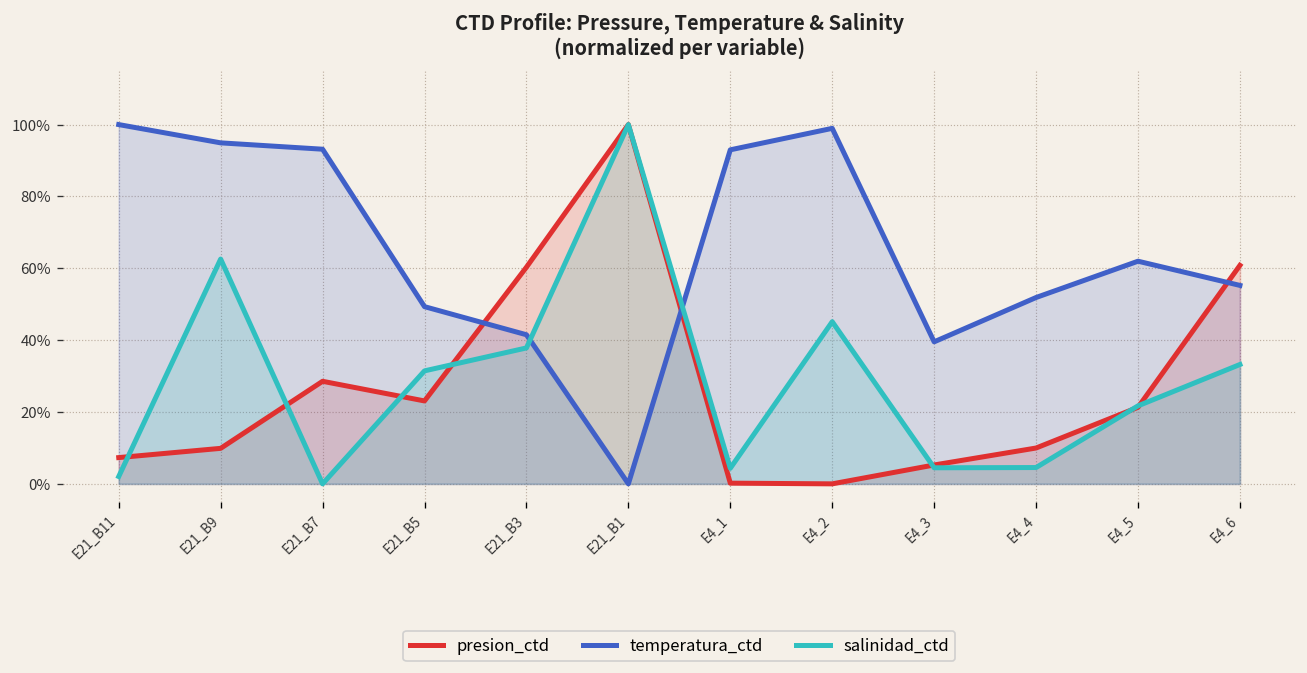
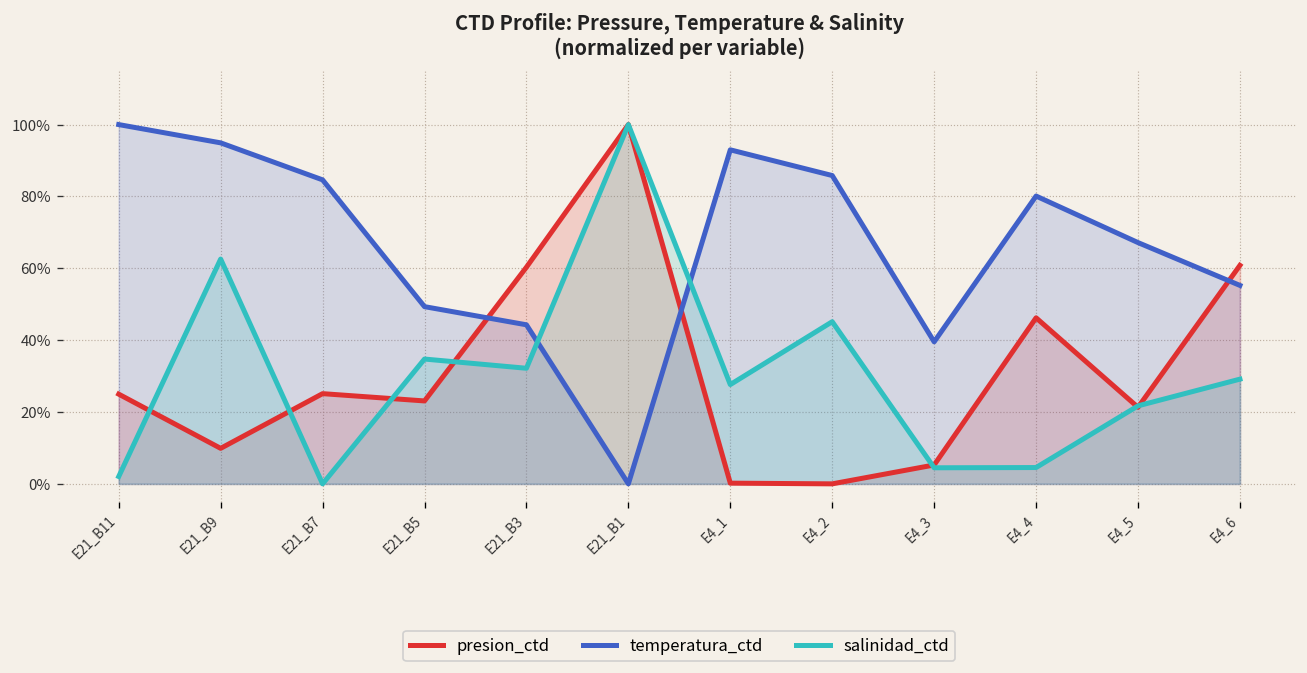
  {
    "presion_ctd": {
-     "E21_B11": "7%",
+     "E21_B11": "25%",
      "E21_B9": "10%",
-     "E21_B7": "29%",
+     "E21_B7": "25%",
      "E21_B5": "23%",
      "E21_B3": "60%",
      "E4_1": "0%",
      "E4_2": "0%",
-     "E4_4": "10%",
+     "E4_4": "46%",
      "E4_6": "61%"
    },
    "temperatura_ctd": {
      "E21_B11": "100%",
      "E21_B9": "95%",
-     "E21_B7": "93%",
+     "E21_B7": "85%",
      "E21_B5": "49%",
-     "E21_B3": "42%",
+     "E21_B3": "44%",
      "E21_B1": "0%",
      "E4_1": "93%",
-     "E4_2": "99%",
+     "E4_2": "86%",
      "E4_3": "40%",
-     "E4_4": "52%",
-     "E4_5": "62%",
+     "E4_4": "80%",
+     "E4_5": "67%",
      "E4_6": "55%"
    },
    "salinidad_ctd": {
      "E21_B11": "2%",
      "E21_B9": "63%",
      "E21_B7": "0%",
-     "E21_B5": "31%",
-     "E21_B3": "38%",
-     "E4_1": "4%",
+     "E21_B5": "35%",
+     "E21_B3": "32%",
+     "E4_1": "28%",
      "E4_2": "45%",
      "E4_4": "5%",
-     "E4_6": "33%"
+     "E4_6": "29%"
    }
  }
